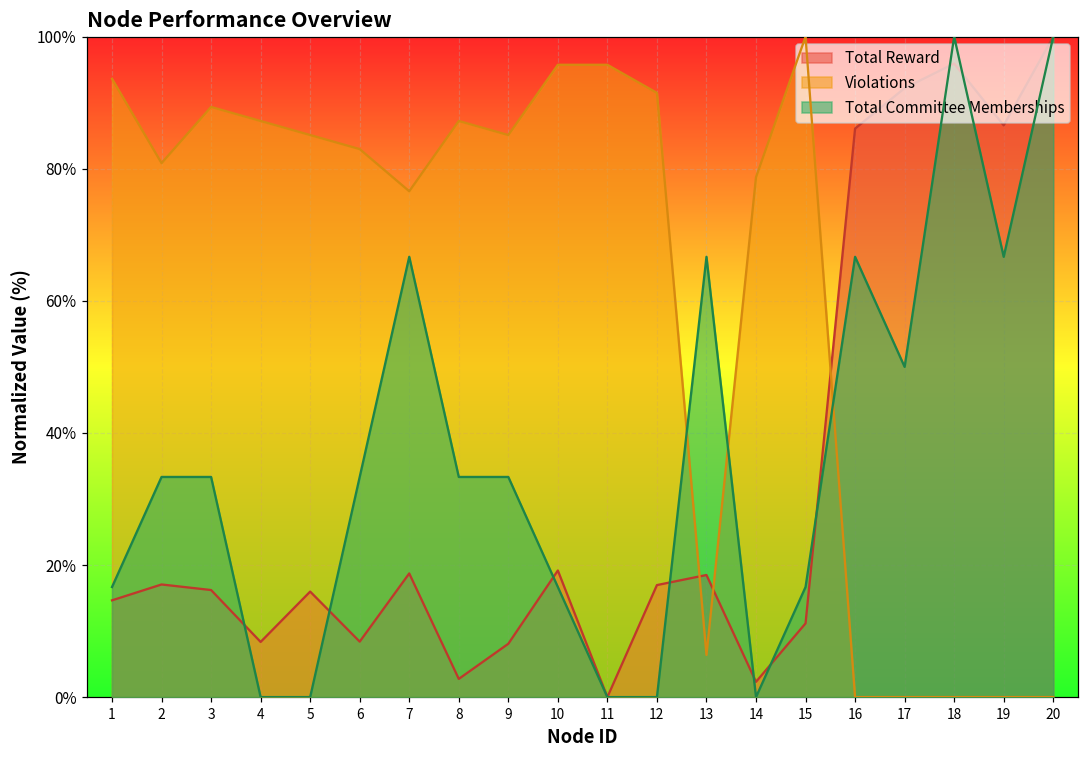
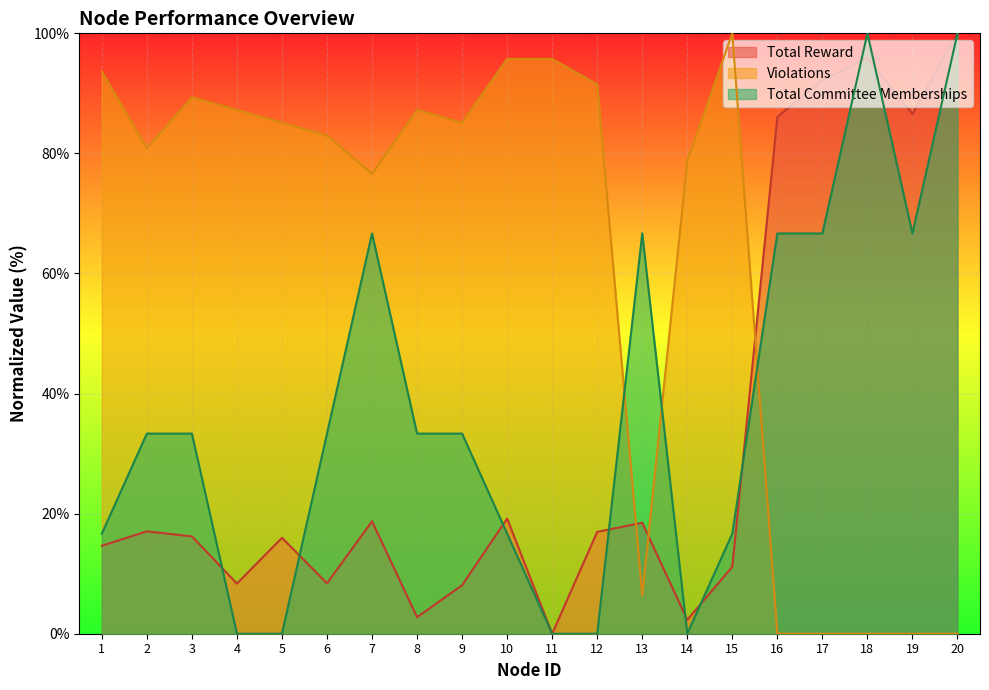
  {
    "Total Reward": {
      "1": "15%",
      "2": "17%",
      "3": "16%",
      "4": "8%",
      "5": "16%",
      "6": "8%",
      "7": "19%",
      "8": "3%",
      "9": "8%",
      "10": "19%",
      "12": "17%",
      "13": "18%",
      "14": "2%",
      "15": "11%",
      "16": "86%",
      "19": "87%"
    },
    "Violations": {
      "1": "94%",
      "2": "81%",
      "3": "89%",
      "4": "87%",
      "5": "85%",
      "6": "83%",
      "7": "77%",
      "8": "87%",
      "9": "85%",
      "10": "96%",
      "11": "96%",
      "12": "91%",
      "13": "6%",
      "14": "79%",
      "15": "100%",
      "16": "0%",
      "17": "0%",
      "18": "0%",
      "19": "0%",
      "20": "0%"
    },
    "Total Committee Memberships": {
      "1": "17%",
      "2": "33%",
      "3": "33%",
      "4": "0%",
      "5": "0%",
      "6": "33%",
      "7": "67%",
      "8": "33%",
      "9": "33%",
      "10": "17%",
      "12": "0%",
      "13": "67%",
      "14": "0%",
      "15": "17%",
      "16": "67%",
-     "17": "50%",
+     "17": "67%",
      "18": "100%",
      "19": "67%"
    }
  }
